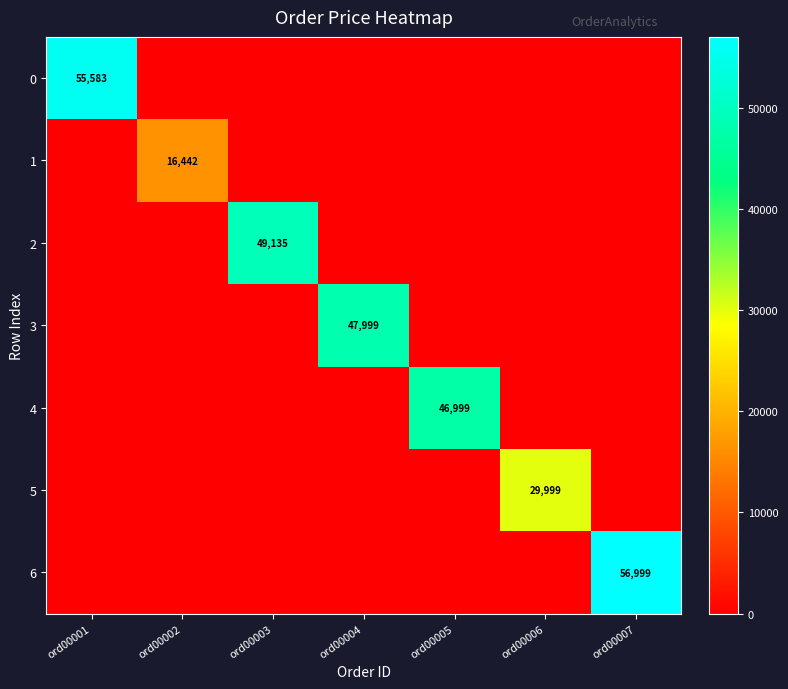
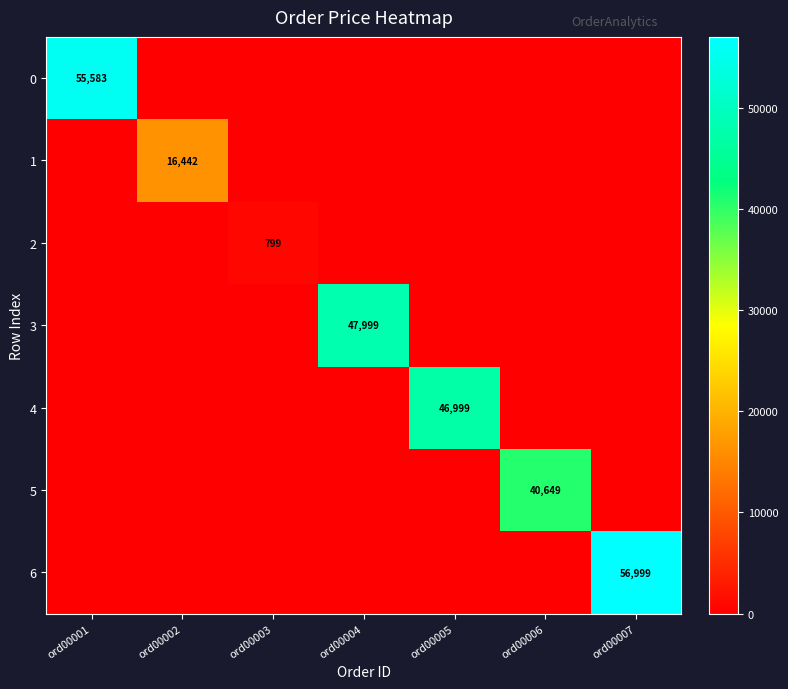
  {
    "0": {
      "ord00001": "55,583"
    },
    "1": {
      "ord00002": "16,442"
    },
    "2": {
-     "ord00003": "49,135"
+     "ord00003": "799"
    },
    "3": {
      "ord00004": "47,999"
    },
    "4": {
      "ord00005": "46,999"
    },
    "5": {
-     "ord00006": "29,999"
+     "ord00006": "40,649"
    },
    "6": {
      "ord00007": "56,999"
    }
  }
